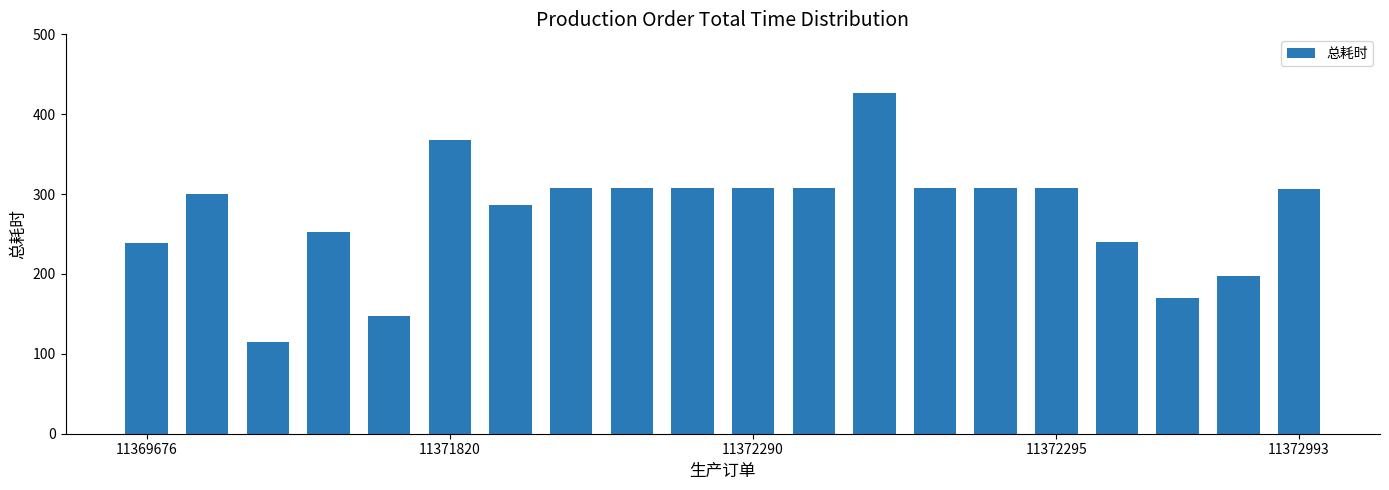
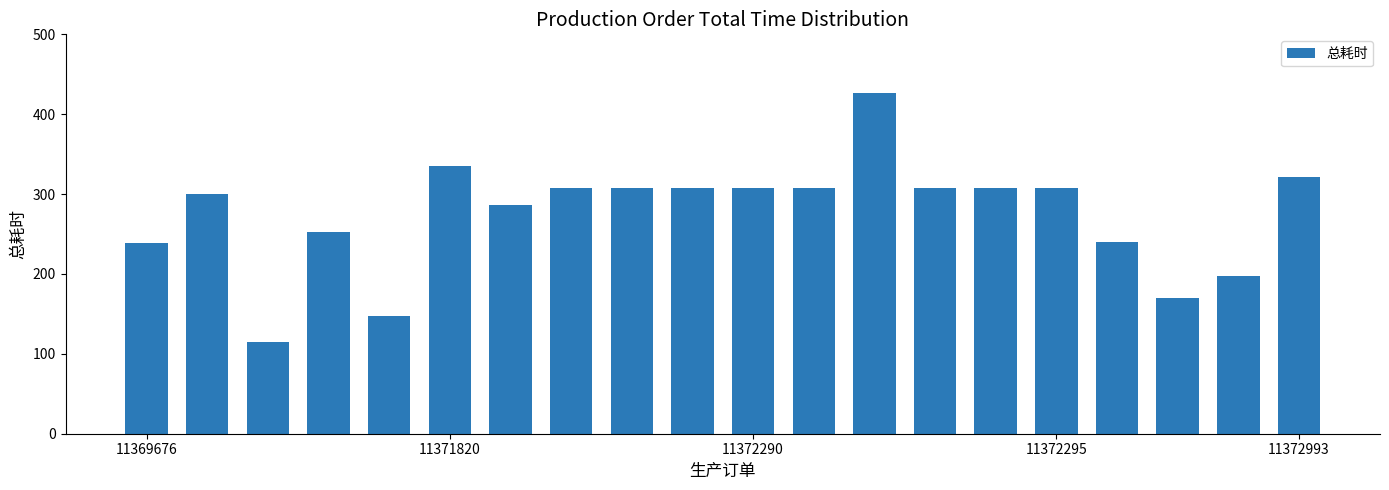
  {
    "11369676": 240,
-   "11371820": 370,
+   "11371820": 340,
    "11372290": 310,
    "11372295": 310,
-   "11372993": 310
+   "11372993": 320
  }
